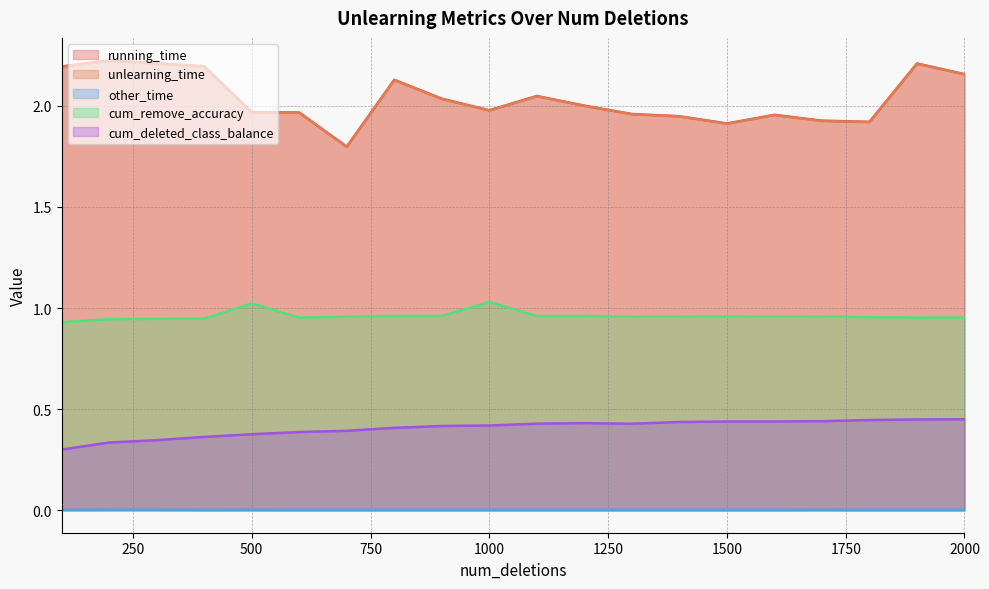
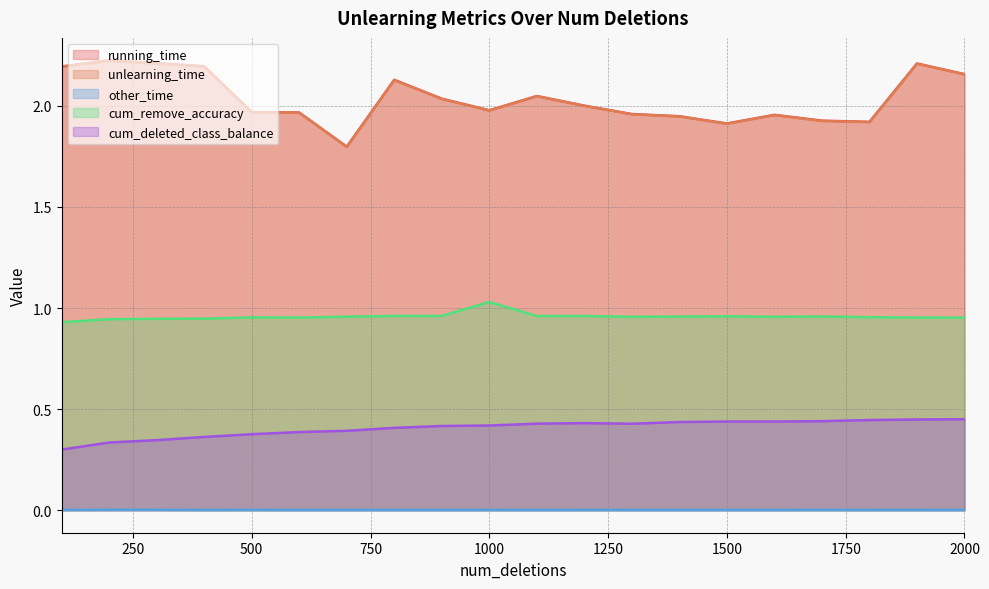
  {
    "cum_remove_accuracy": {
-     "500": 1.02,
+     "500": 0.95,
      "1000": 1.03,
      "1500": 0.96,
      "2000": 0.95
    }
  }
